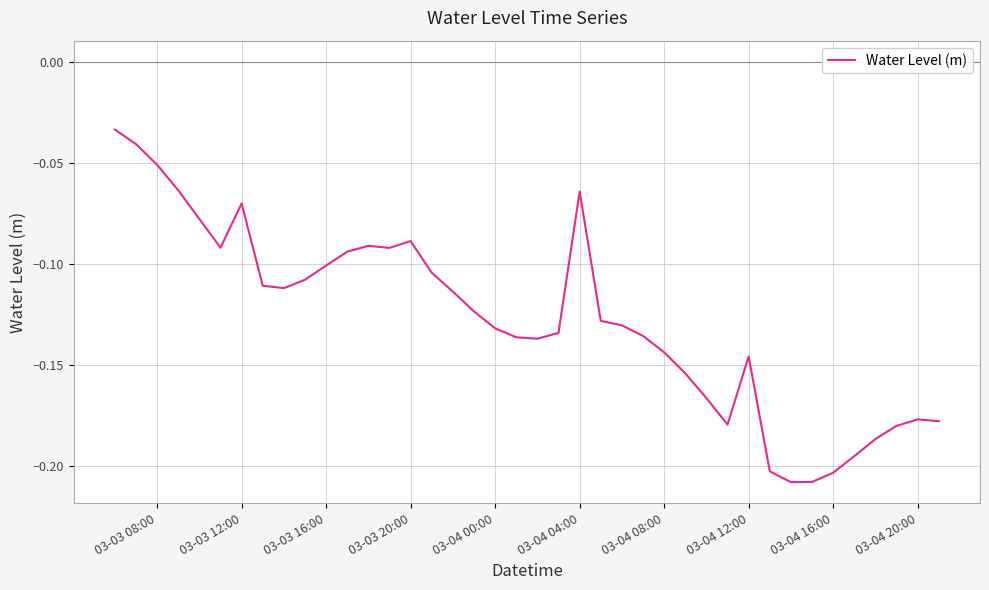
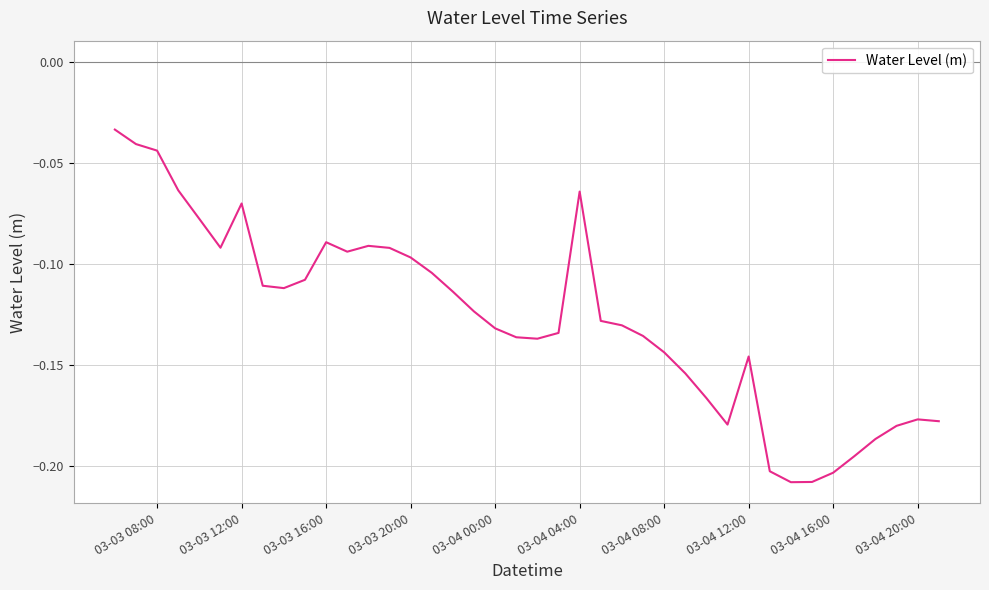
  {
-   "03-03 08:00": -0.051,
+   "03-03 08:00": -0.044,
    "03-03 12:00": -0.070,
-   "03-03 16:00": -0.101,
-   "03-03 20:00": -0.089,
+   "03-03 16:00": -0.089,
+   "03-03 20:00": -0.097,
    "03-04 00:00": -0.132,
    "03-04 04:00": -0.064,
    "03-04 08:00": -0.144,
    "03-04 12:00": -0.146,
    "03-04 16:00": -0.203,
    "03-04 20:00": -0.177
  }
